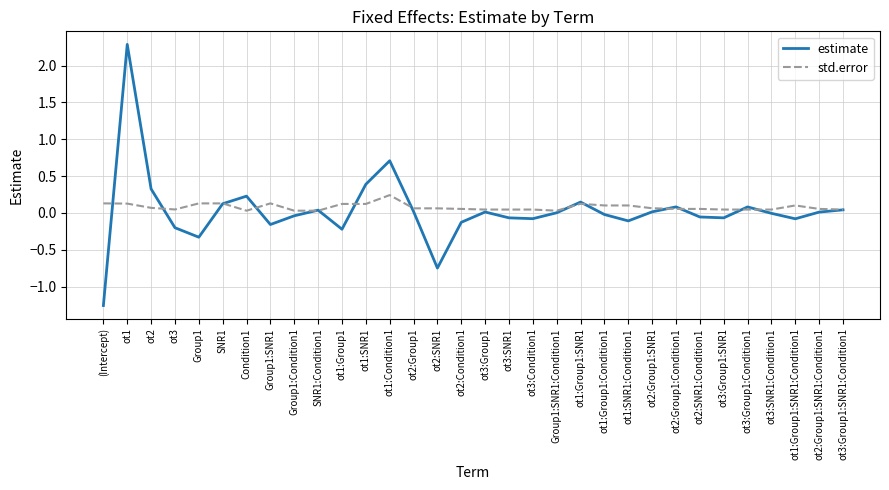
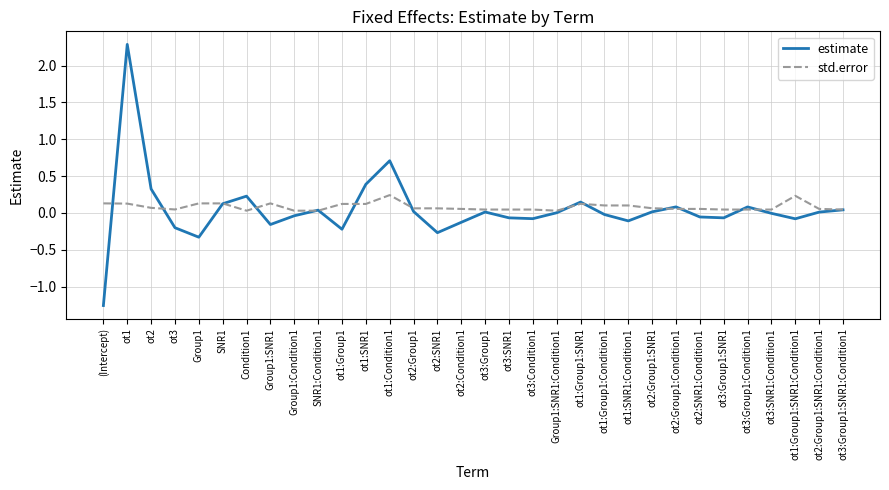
  {
    "estimate": {
      "(Intercept)": -1.3,
      "ot1": 2.3,
      "ot2": 0.3,
      "ot3": -0.2,
      "Group1": -0.3,
      "Condition1": 0.2,
      "Group1:SNR1": -0.2,
      "Group1:Condition1": 0.0,
      "ot1:Group1": -0.2,
      "ot1:SNR1": 0.4,
      "ot1:Condition1": 0.7,
      "ot2:Group1": 0.0,
-     "ot2:SNR1": -0.7,
+     "ot2:SNR1": -0.3,
      "ot2:Condition1": -0.1,
      "ot3:SNR1": -0.1,
      "ot3:Condition1": -0.1,
      "ot1:Group1:Condition1": 0.0,
      "ot1:SNR1:Condition1": -0.1,
      "ot2:Group1:SNR1": 0.0,
      "ot2:SNR1:Condition1": -0.1,
      "ot3:Group1:SNR1": -0.1,
      "ot3:Group1:Condition1": 0.1,
      "ot3:SNR1:Condition1": 0.0,
      "ot1:Group1:SNR1:Condition1": -0.1,
      "ot2:Group1:SNR1:Condition1": 0.0
    },
    "std.error": {
      "(Intercept)": 0.1,
      "ot1": 0.1,
      "ot2": 0.1,
      "ot3": 0.0,
      "Group1": 0.1,
      "Condition1": 0.0,
      "Group1:SNR1": 0.1,
      "Group1:Condition1": 0.0,
      "ot1:Group1": 0.1,
      "ot1:SNR1": 0.1,
      "ot1:Condition1": 0.2,
      "ot2:Group1": 0.1,
      "ot2:SNR1": 0.1,
      "ot2:Condition1": 0.1,
      "ot3:SNR1": 0.0,
      "ot3:Condition1": 0.0,
      "ot1:Group1:Condition1": 0.1,
      "ot1:SNR1:Condition1": 0.1,
      "ot2:Group1:SNR1": 0.1,
      "ot2:SNR1:Condition1": 0.1,
      "ot3:Group1:SNR1": 0.0,
      "ot3:Group1:Condition1": 0.0,
      "ot3:SNR1:Condition1": 0.0,
-     "ot1:Group1:SNR1:Condition1": 0.1,
+     "ot1:Group1:SNR1:Condition1": 0.2,
      "ot2:Group1:SNR1:Condition1": 0.1
    }
  }
